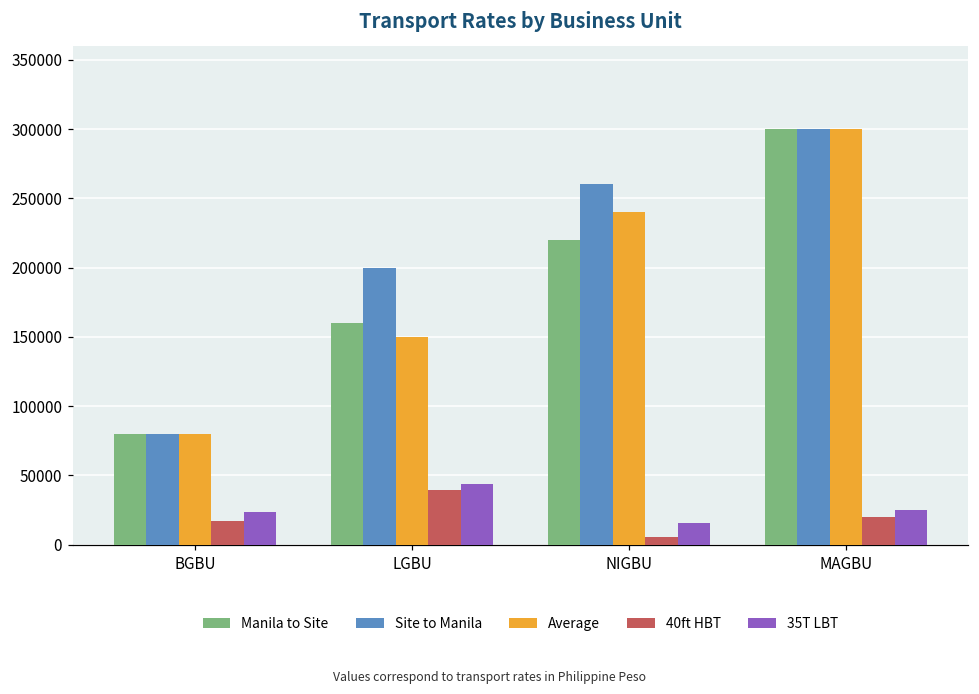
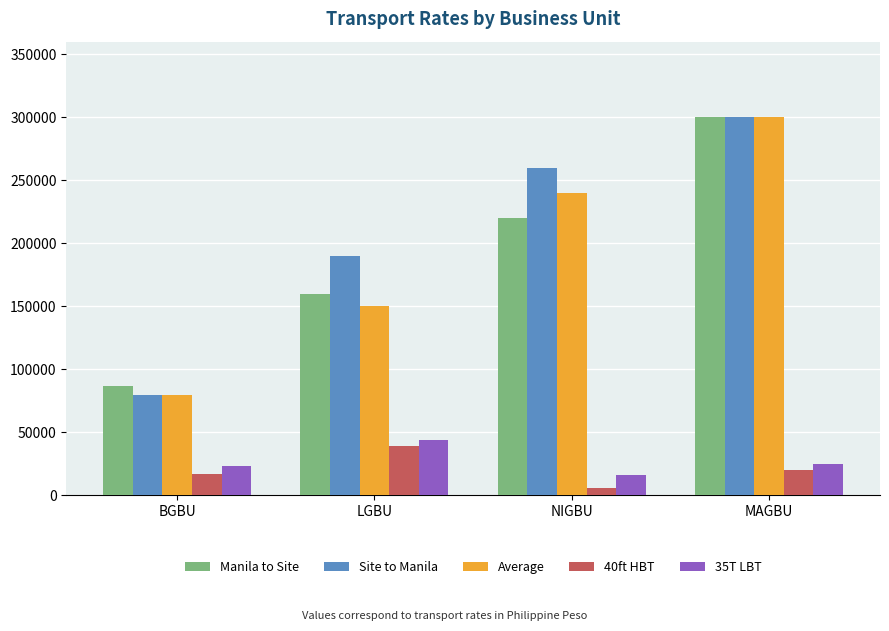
  {
    "Manila to Site": {
-     "BGBU": 80000,
+     "BGBU": 87000,
      "LGBU": 160000,
      "NIGBU": 220000,
      "MAGBU": 300000
    },
    "Site to Manila": {
      "BGBU": 80000,
-     "LGBU": 200000,
+     "LGBU": 190000,
      "NIGBU": 260000,
      "MAGBU": 300000
    },
    "Average": {
      "BGBU": 80000,
      "LGBU": 150000,
      "NIGBU": 240000,
      "MAGBU": 300000
    },
    "40ft HBT": {
      "BGBU": 17000,
      "LGBU": 39000,
      "NIGBU": 6000,
      "MAGBU": 20000
    },
    "35T LBT": {
      "BGBU": 24000,
      "LGBU": 44000,
      "NIGBU": 16000,
      "MAGBU": 25000
    }
  }
